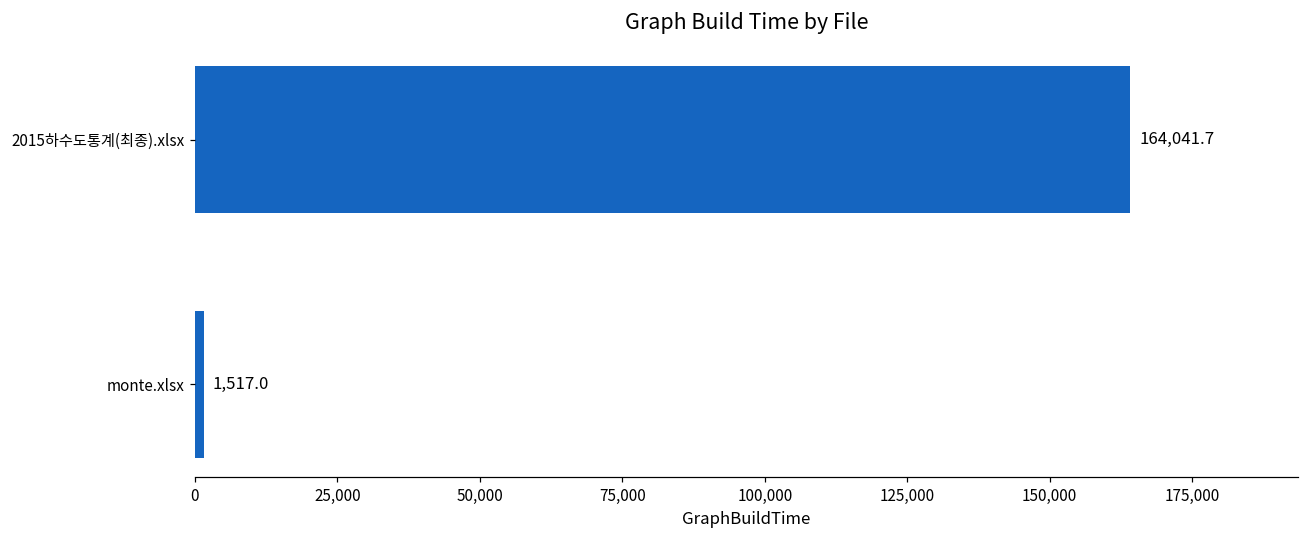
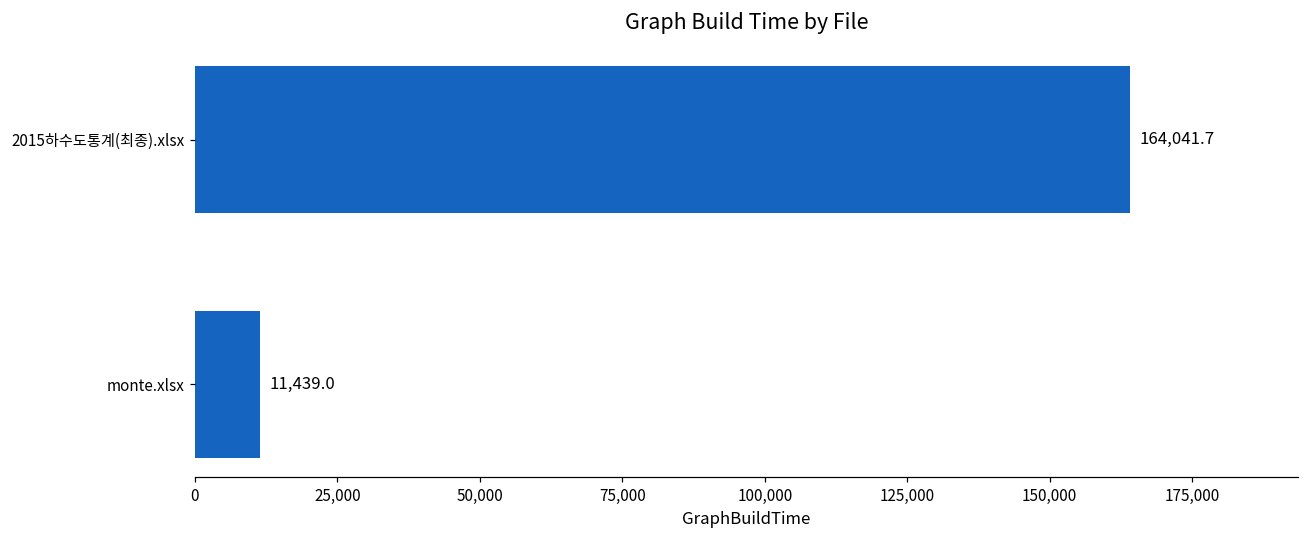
  {
    "2015하수도통계(최종).xlsx": "164,041.7",
-   "monte.xlsx": "1,517.0"
+   "monte.xlsx": "11,439.0"
  }
